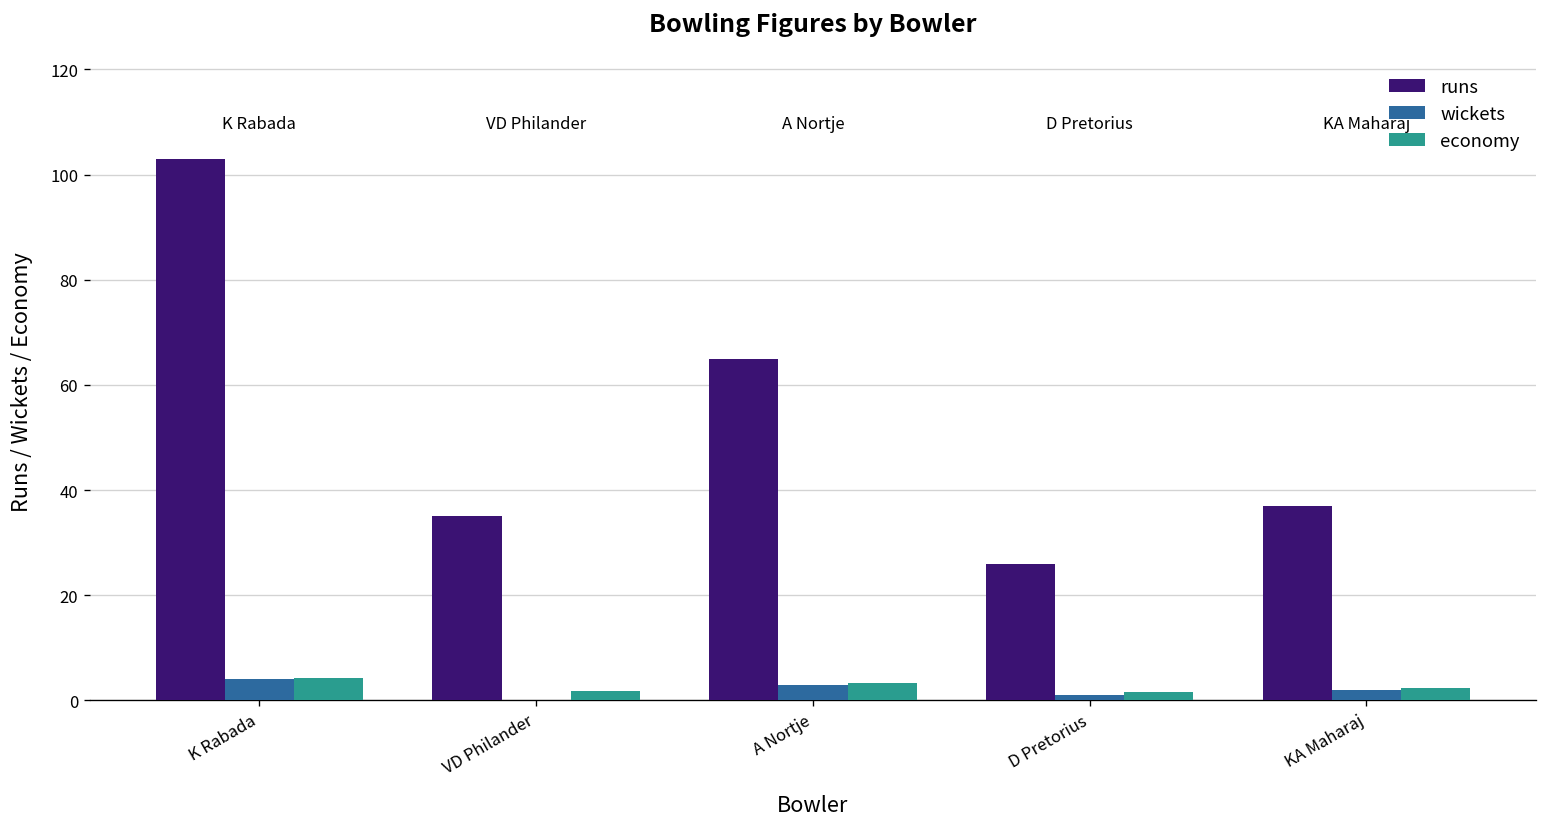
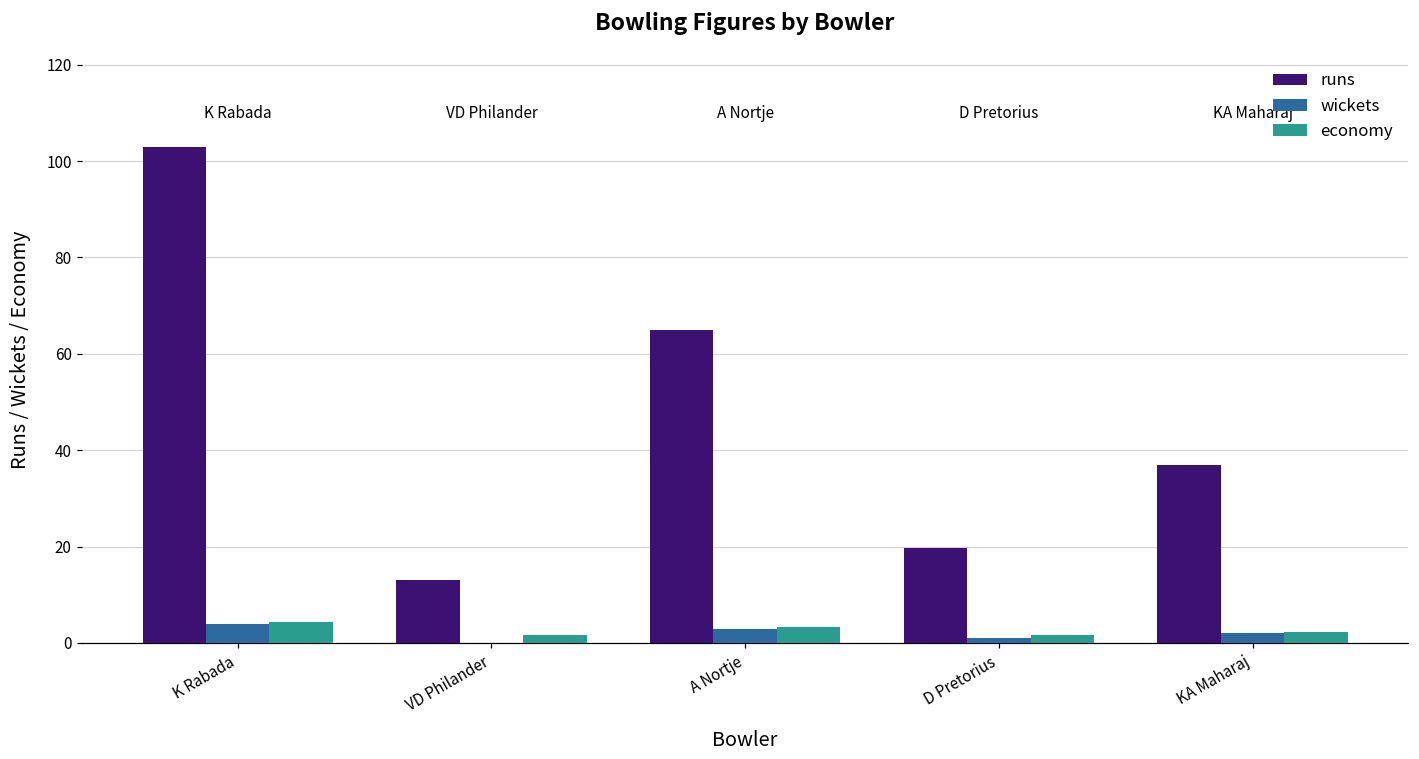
  {
    "runs": {
      "K Rabada": 103,
-     "VD Philander": 35,
+     "VD Philander": 13,
      "A Nortje": 65,
-     "D Pretorius": 26,
+     "D Pretorius": 20,
      "KA Maharaj": 37
    }
  }
